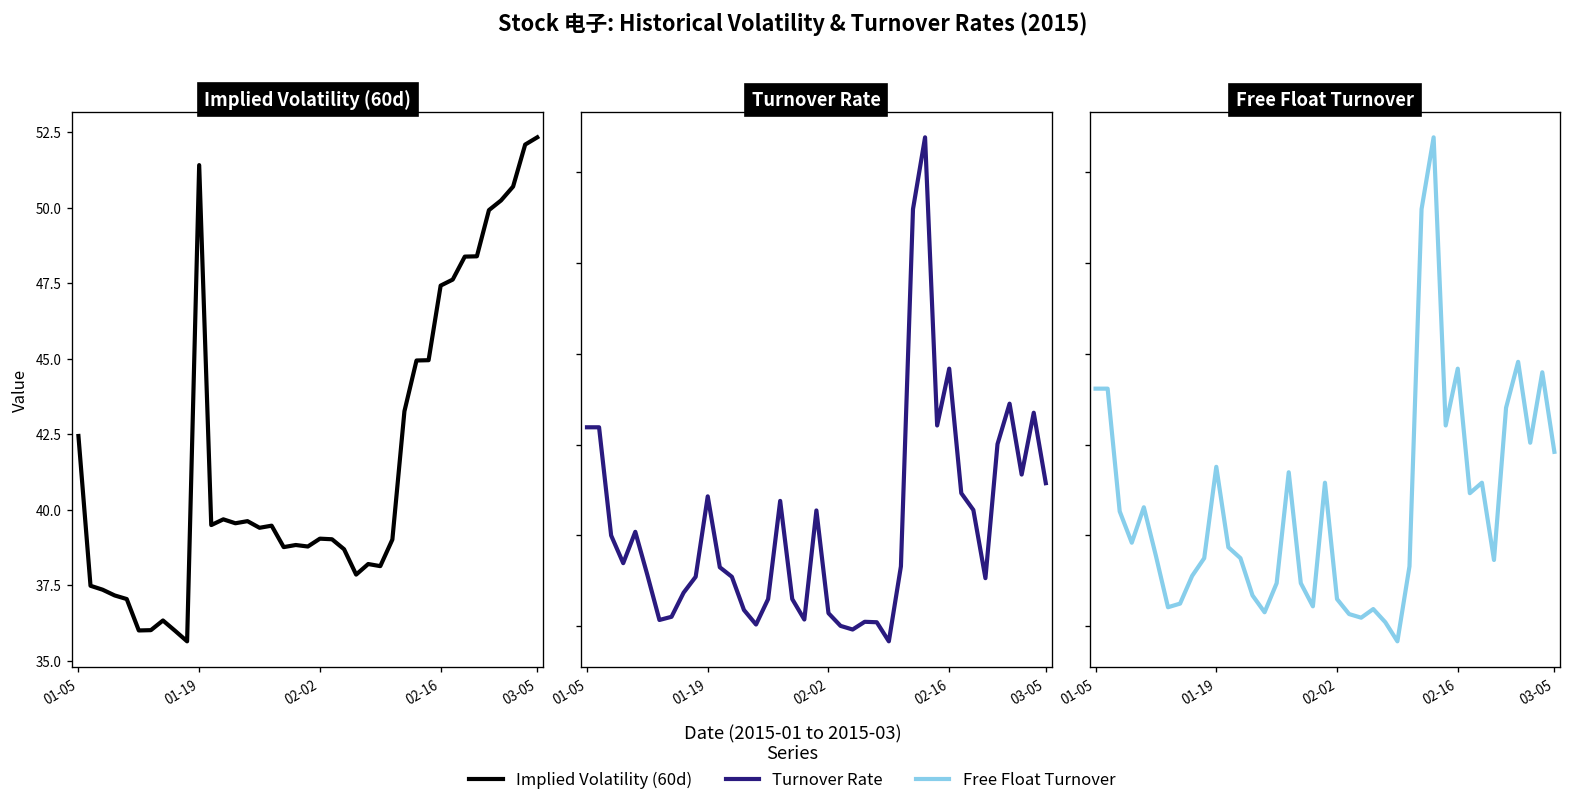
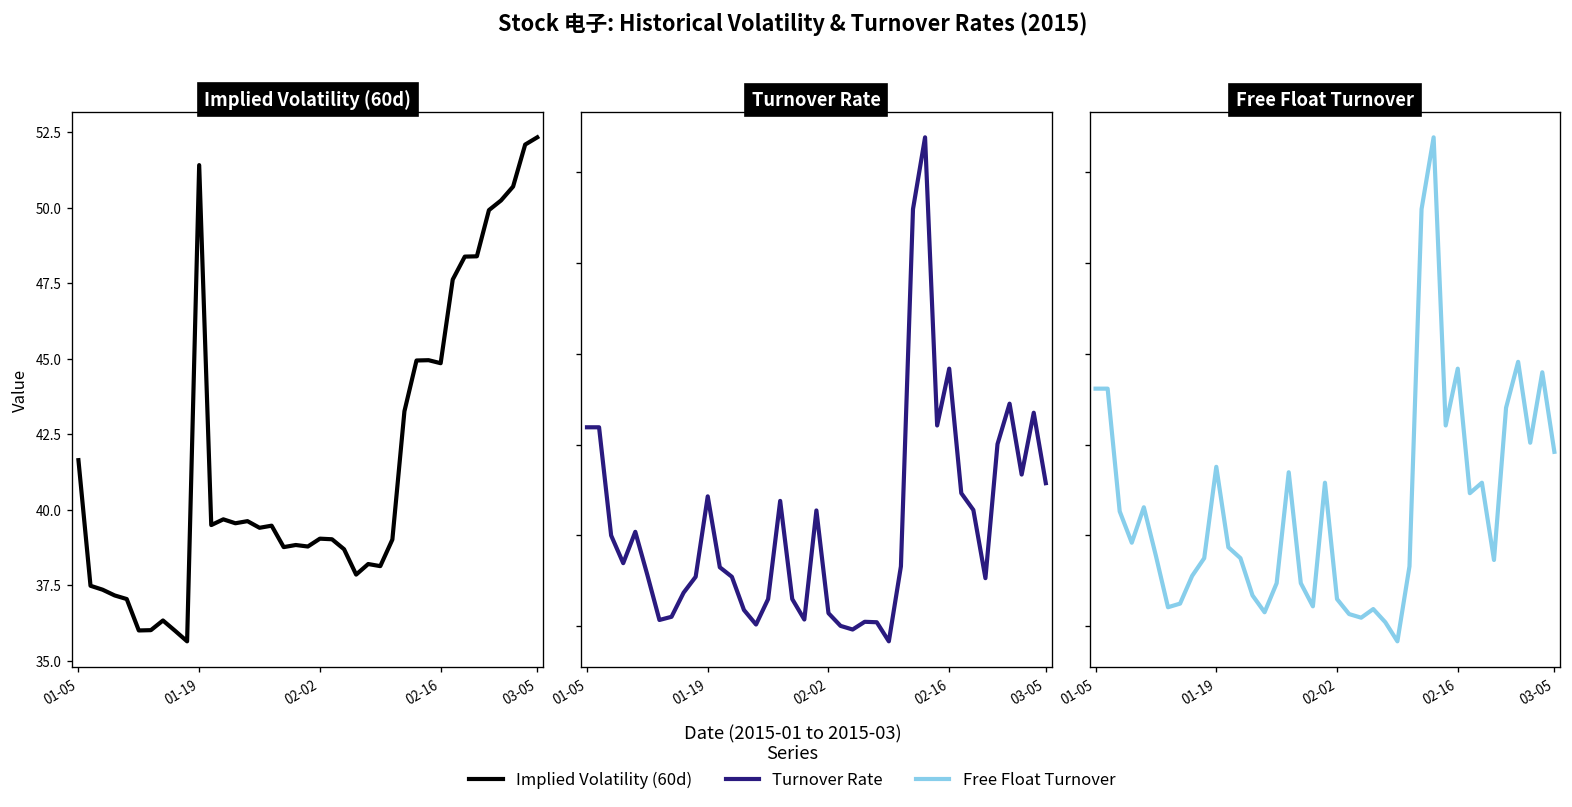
  {
    "Implied Volatility (60d)": {
-     "01-05": 42.4,
+     "01-05": 41.6,
      "01-19": 51.4,
      "02-02": 39.0,
-     "02-16": 47.4,
+     "02-16": 44.9,
      "03-05": 52.3
    }
  }
